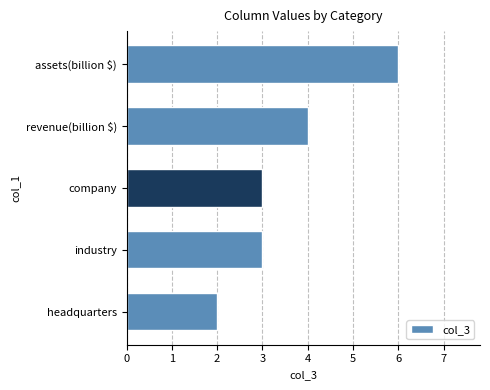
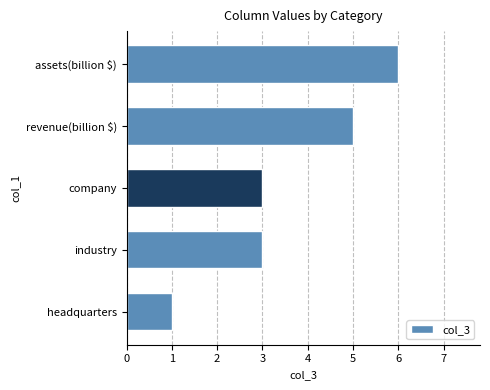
  {
    "assets(billion $)": 6,
-   "revenue(billion $)": 4,
+   "revenue(billion $)": 5,
    "company": 3,
    "industry": 3,
-   "headquarters": 2
+   "headquarters": 1
  }
